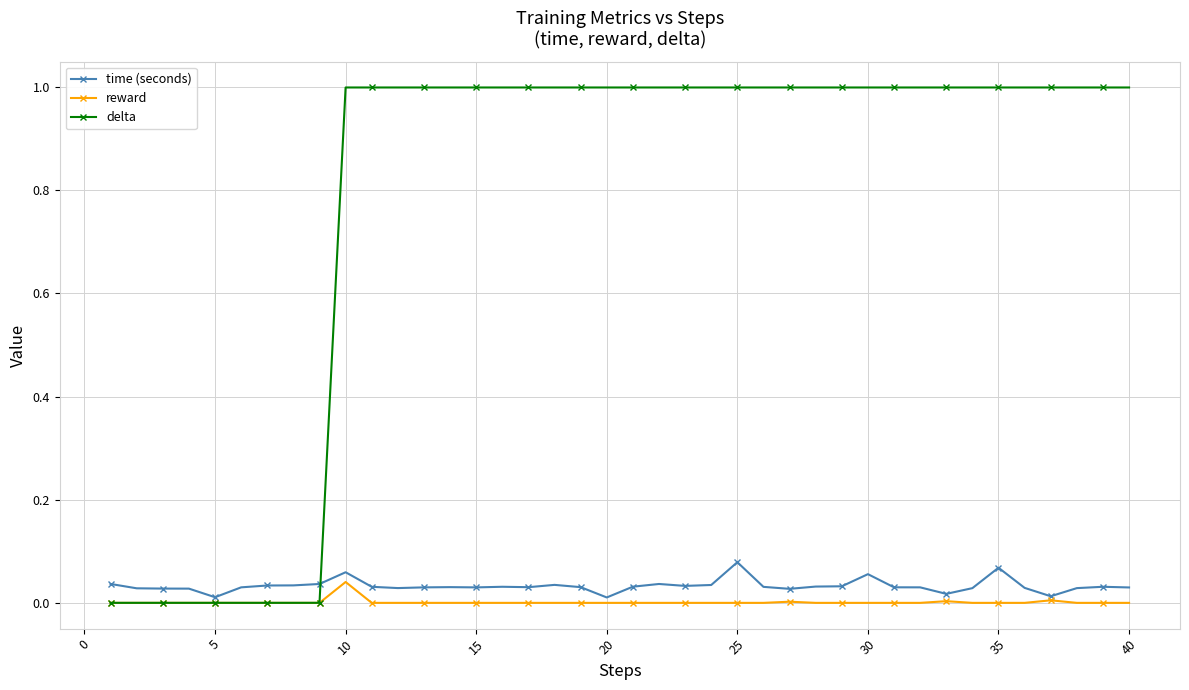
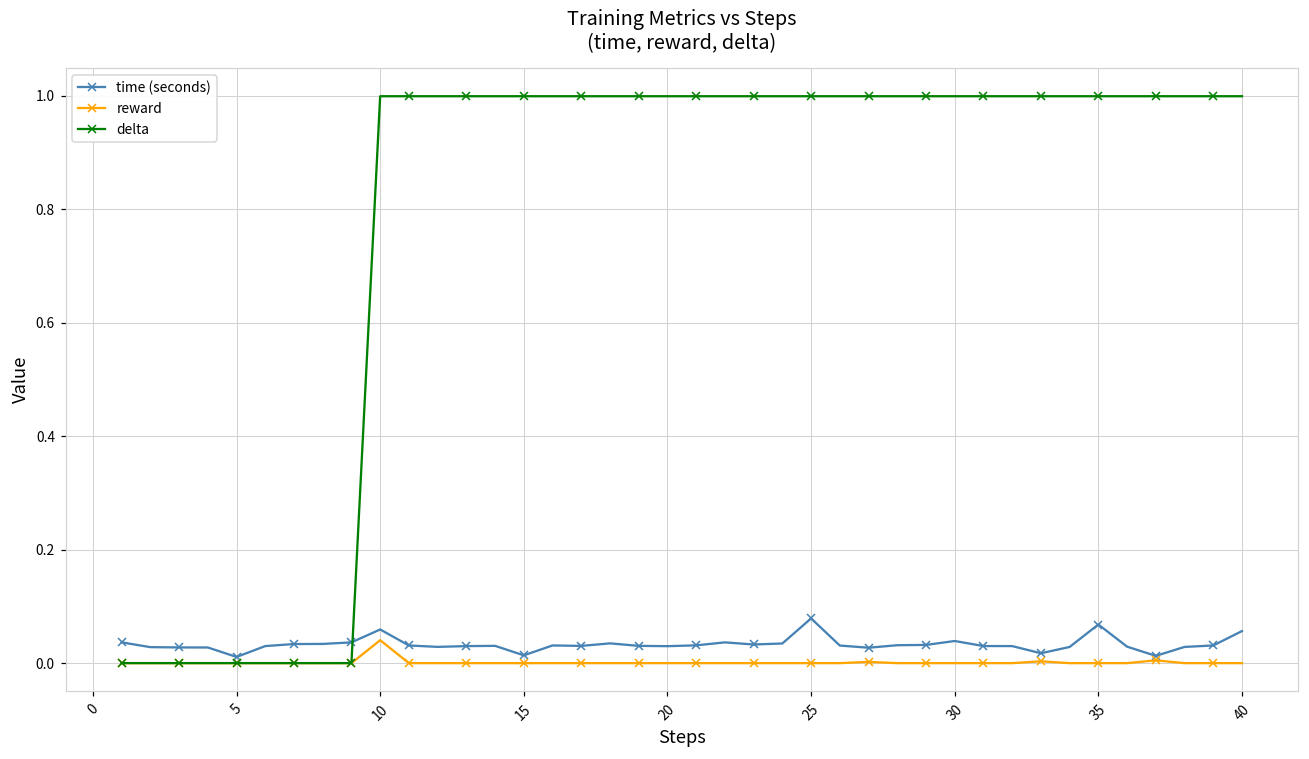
  {
    "time (seconds)": {
      "5": 0.01,
      "10": 0.06,
-     "15": 0.03,
-     "20": 0.01,
+     "15": 0.01,
+     "20": 0.03,
      "25": 0.08,
-     "30": 0.06,
+     "30": 0.04,
      "35": 0.07,
-     "40": 0.03
+     "40": 0.06
    },
    "reward": {
      "10": 0.04,
      "15": 0.00,
      "20": 0.00,
      "25": 0.00,
      "30": 0.00,
      "35": 0.00,
      "40": 0.00
    },
    "delta": {
      "10": 1.00,
      "15": 1.00,
      "20": 1.00,
      "25": 1.00,
      "30": 1.00,
      "35": 1.00,
      "40": 1.00
    }
  }
